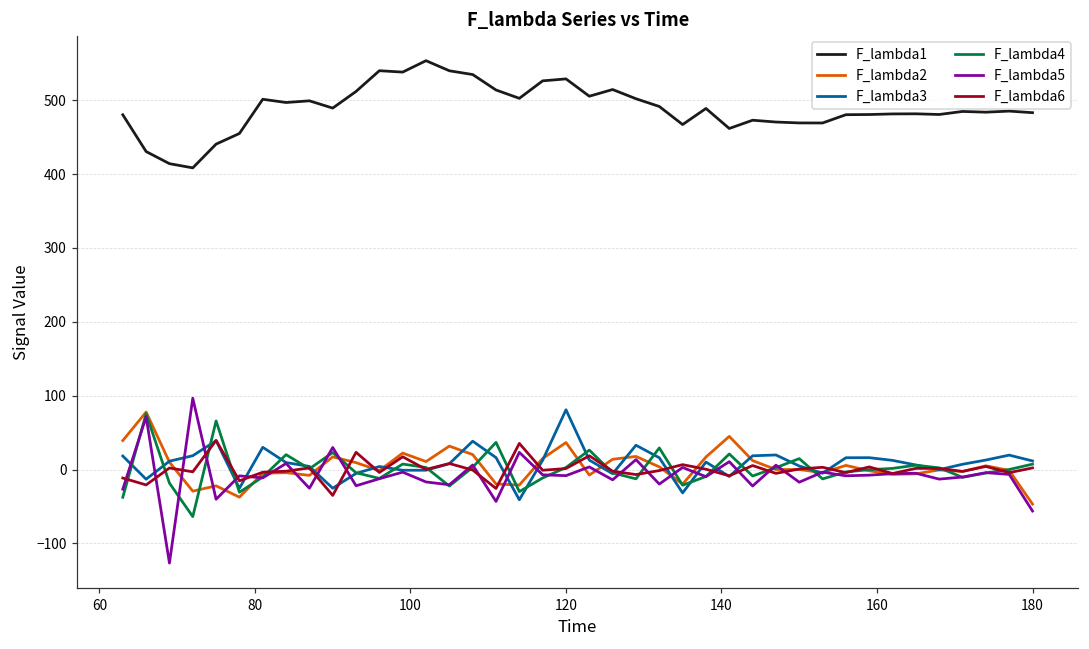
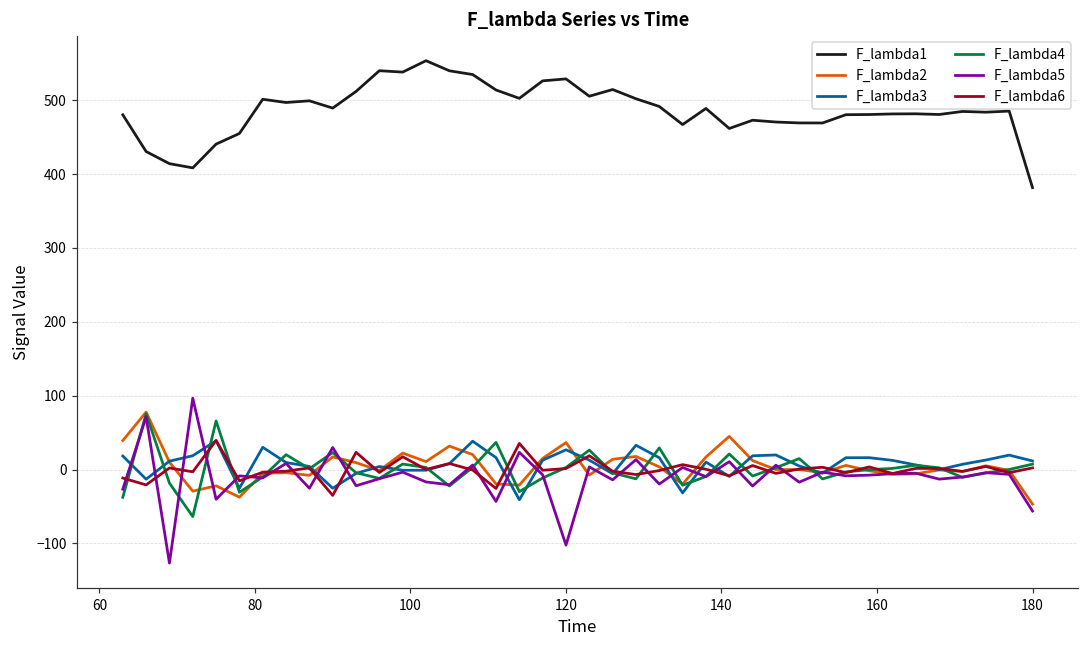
  {
    "F_lambda1": {
      "120": 530,
-     "180": 480
+     "180": 380
    },
    "F_lambda2": {
      "120": 40,
      "180": -50
    },
    "F_lambda3": {
-     "120": 80,
+     "120": 30,
      "180": 10
    },
    "F_lambda4": {
      "180": 10
    },
    "F_lambda5": {
-     "120": -10,
+     "120": -100,
      "180": -60
    },
    "F_lambda6": {
      "180": 0
    }
  }
